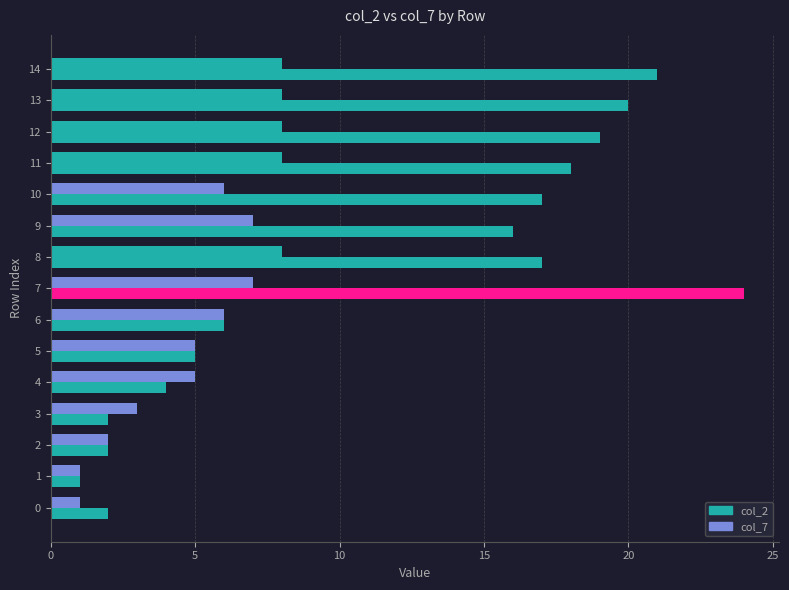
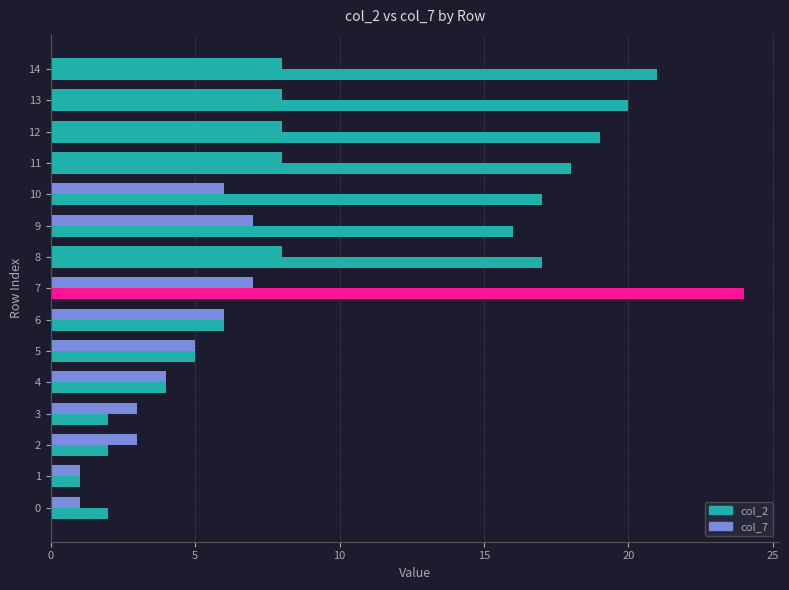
  {
    "col_2": {
      "14": 21,
      "13": 20,
      "12": 19,
      "11": 18,
      "10": 17,
      "9": 16,
      "8": 17,
      "7": 24,
      "6": 6,
      "5": 5,
      "4": 4,
      "3": 2,
      "2": 2,
      "1": 1,
      "0": 2
    },
    "col_7": {
      "14": 8,
      "13": 8,
      "12": 8,
      "11": 8,
      "10": 6,
      "9": 7,
      "8": 8,
      "7": 7,
      "6": 6,
      "5": 5,
-     "4": 5,
+     "4": 4,
      "3": 3,
-     "2": 2,
+     "2": 3,
      "1": 1,
      "0": 1
    }
  }
